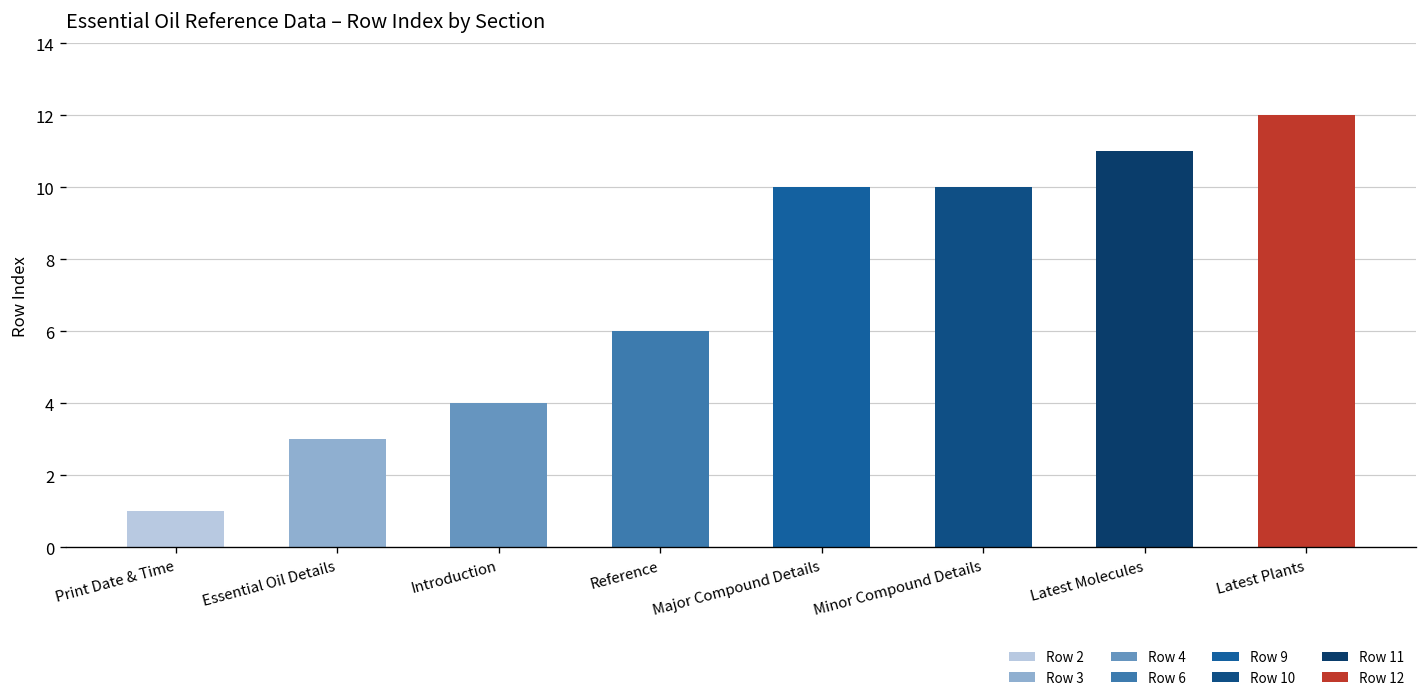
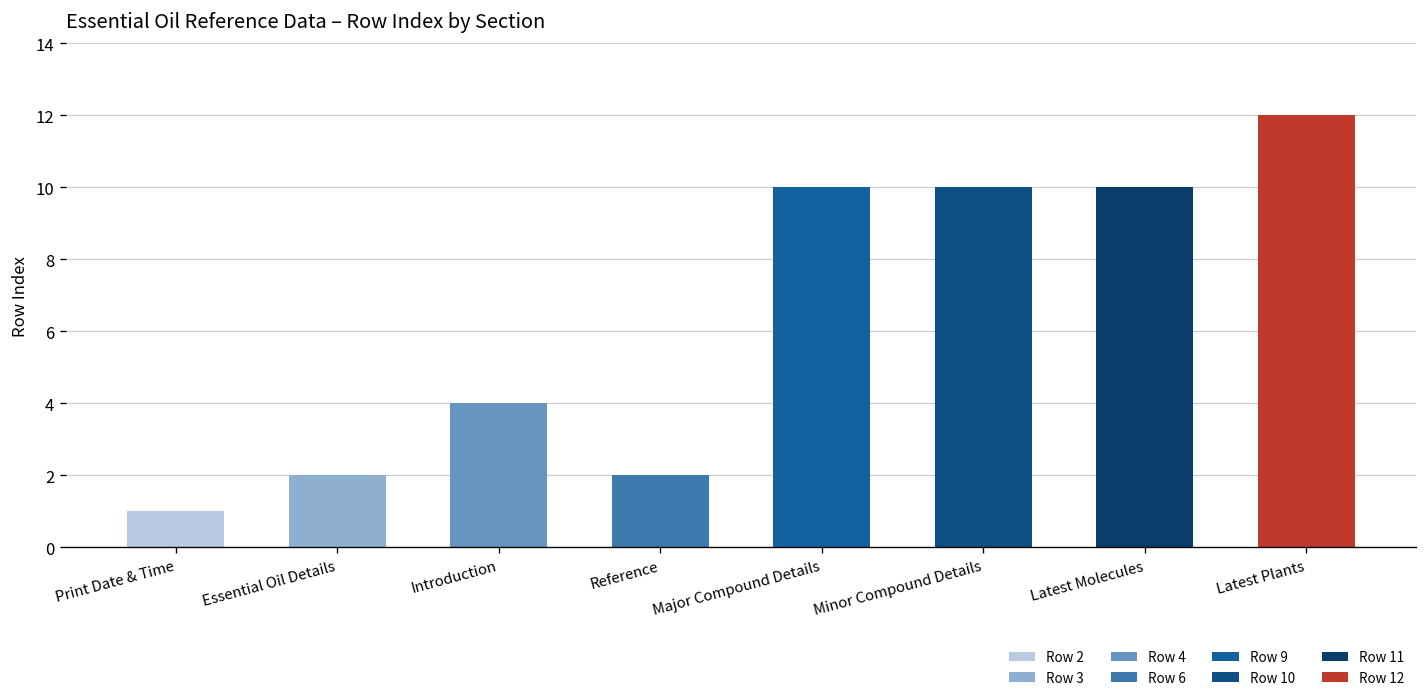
  {
    "Print Date & Time": 1,
-   "Essential Oil Details": 3,
+   "Essential Oil Details": 2,
    "Introduction": 4,
-   "Reference": 6,
+   "Reference": 2,
    "Major Compound Details": 10,
    "Minor Compound Details": 10,
-   "Latest Molecules": 11,
+   "Latest Molecules": 10,
    "Latest Plants": 12
  }
